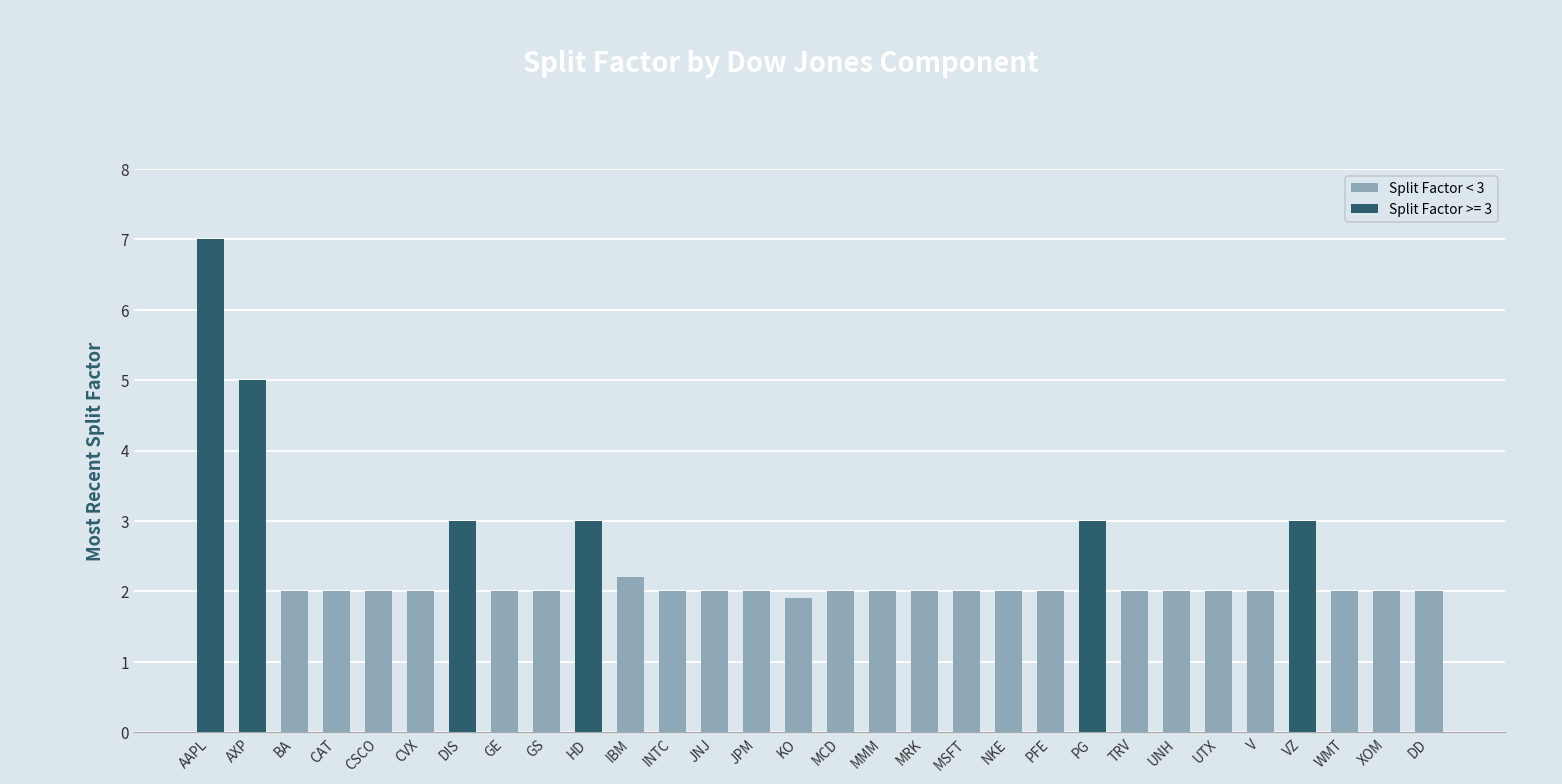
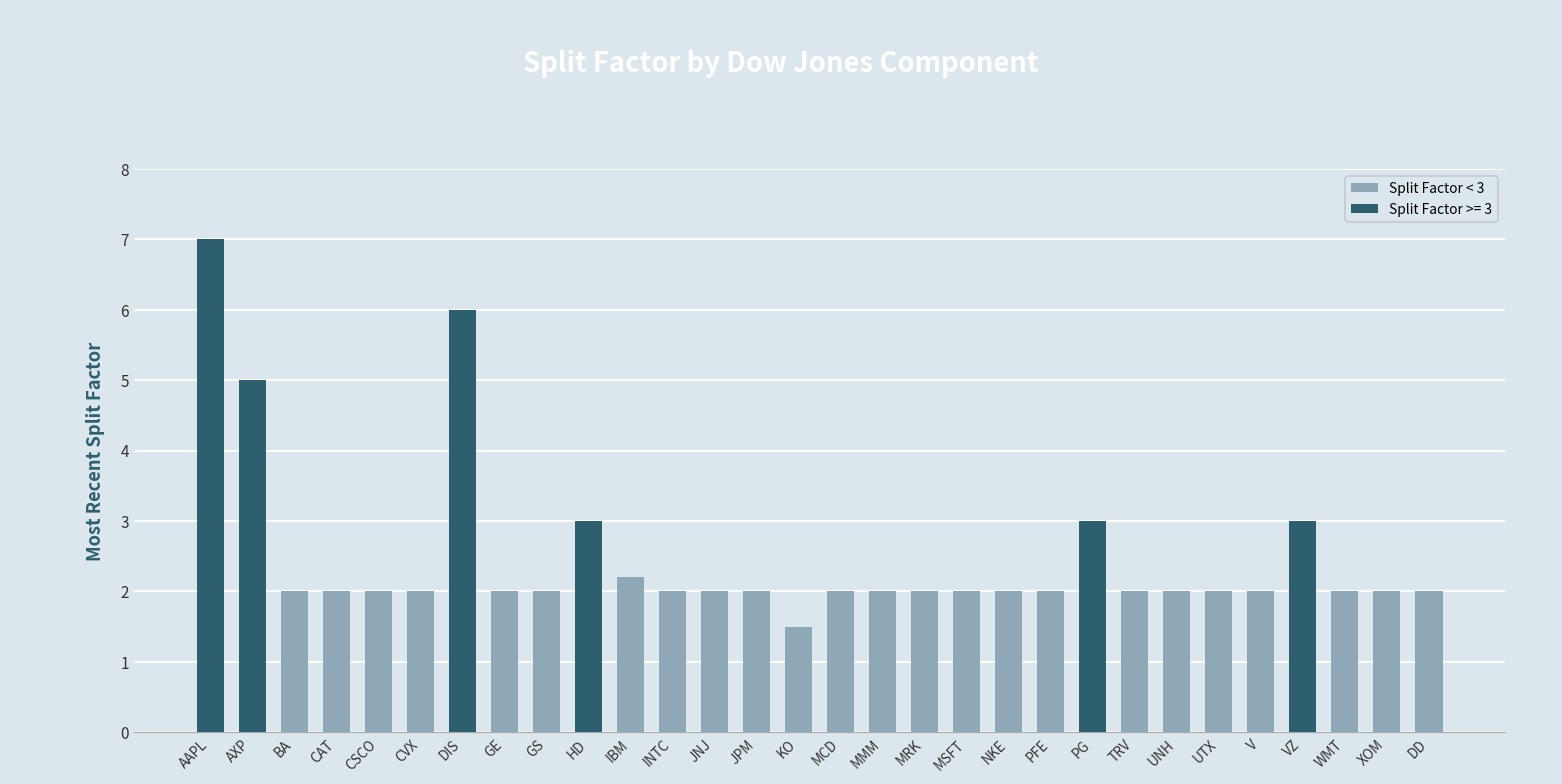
  {
    "Split Factor < 3": {
      "BA": 2.0,
      "CAT": 2.0,
      "CSCO": 2.0,
      "CVX": 2.0,
      "GE": 2.0,
      "GS": 2.0,
      "IBM": 2.2,
      "INTC": 2.0,
      "JNJ": 2.0,
      "JPM": 2.0,
-     "KO": 1.9,
+     "KO": 1.5,
      "MCD": 2.0,
      "MMM": 2.0,
      "MRK": 2.0,
      "MSFT": 2.0,
      "NKE": 2.0,
      "PFE": 2.0,
      "TRV": 2.0,
      "UNH": 2.0,
      "UTX": 2.0,
      "V": 2.0,
      "WMT": 2.0,
      "XOM": 2.0,
      "DD": 2.0
    },
    "Split Factor >= 3": {
      "AAPL": 7,
      "AXP": 5,
-     "DIS": 3,
+     "DIS": 6,
      "HD": 3,
      "PG": 3,
      "VZ": 3
    }
  }
